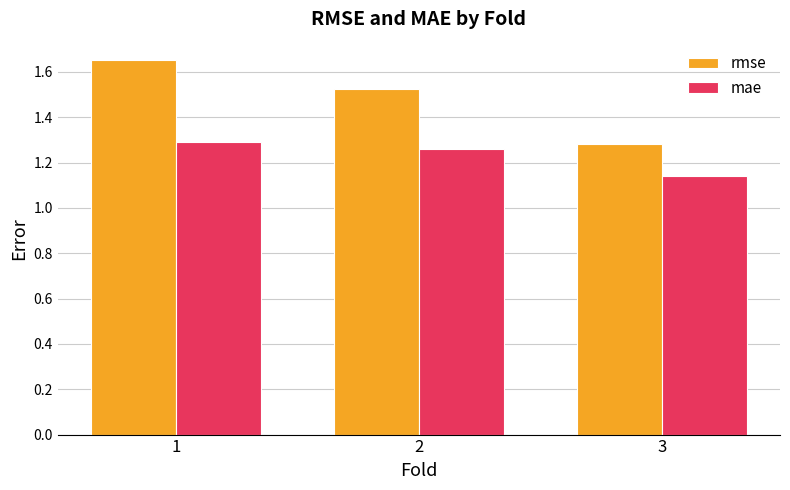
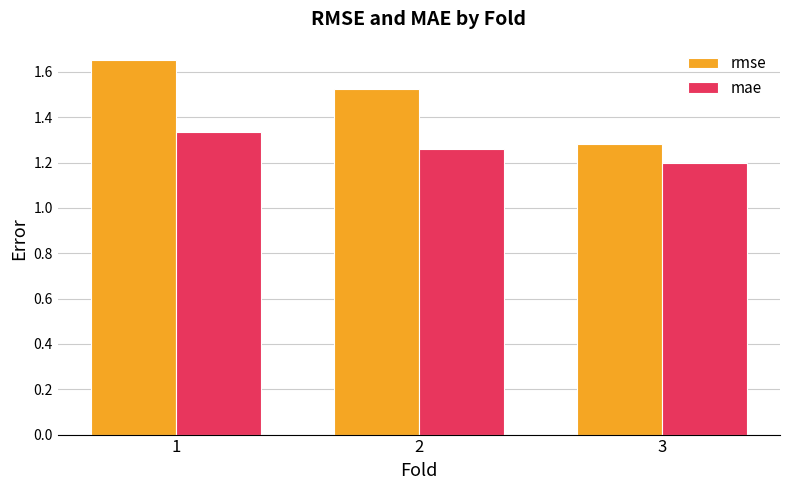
  {
    "rmse": {
      "1": 1.65,
      "2": 1.52,
      "3": 1.28
    },
    "mae": {
-     "1": 1.29,
+     "1": 1.34,
      "2": 1.26,
-     "3": 1.14
+     "3": 1.20
    }
  }
